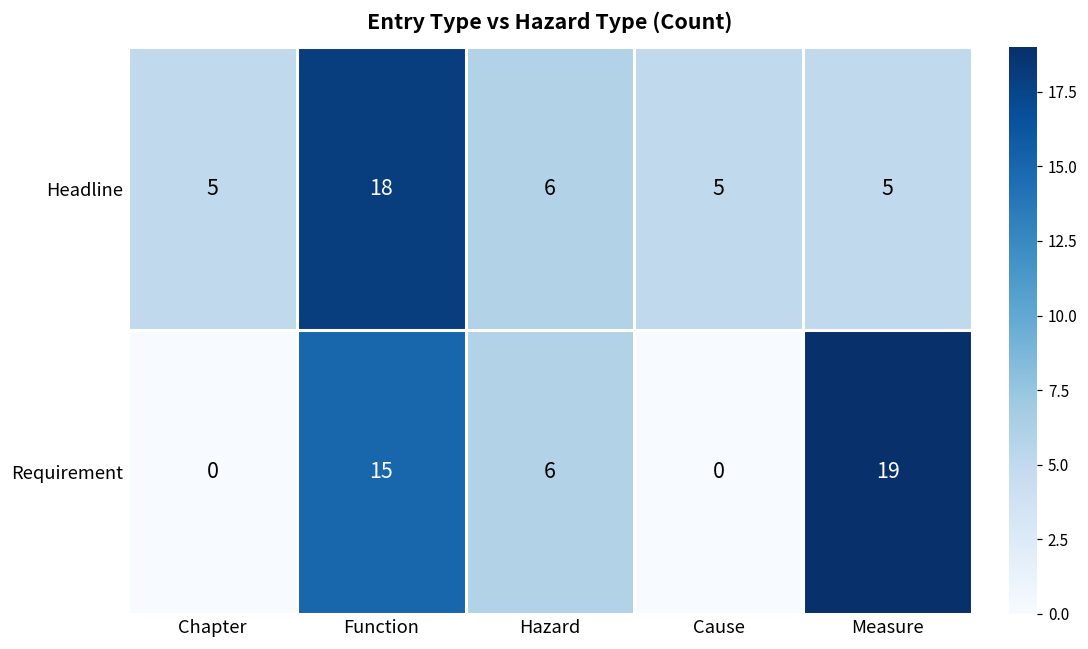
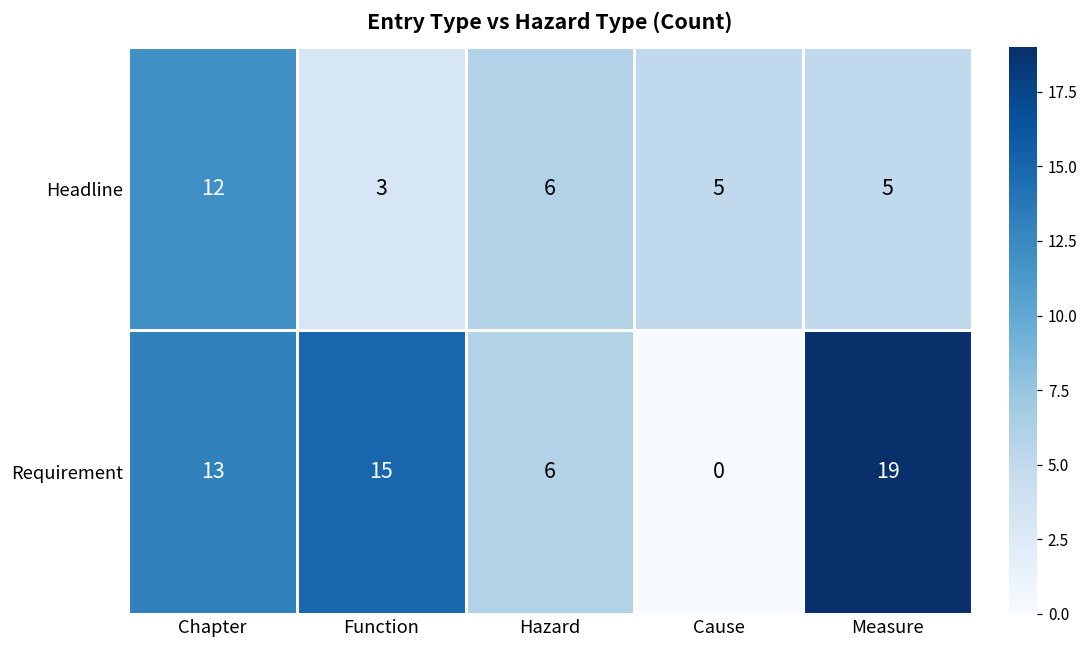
  {
    "Headline": {
-     "Chapter": 5,
-     "Function": 18,
+     "Chapter": 12,
+     "Function": 3,
      "Hazard": 6,
      "Cause": 5,
      "Measure": 5
    },
    "Requirement": {
-     "Chapter": 0,
+     "Chapter": 13,
      "Function": 15,
      "Hazard": 6,
      "Cause": 0,
      "Measure": 19
    }
  }
